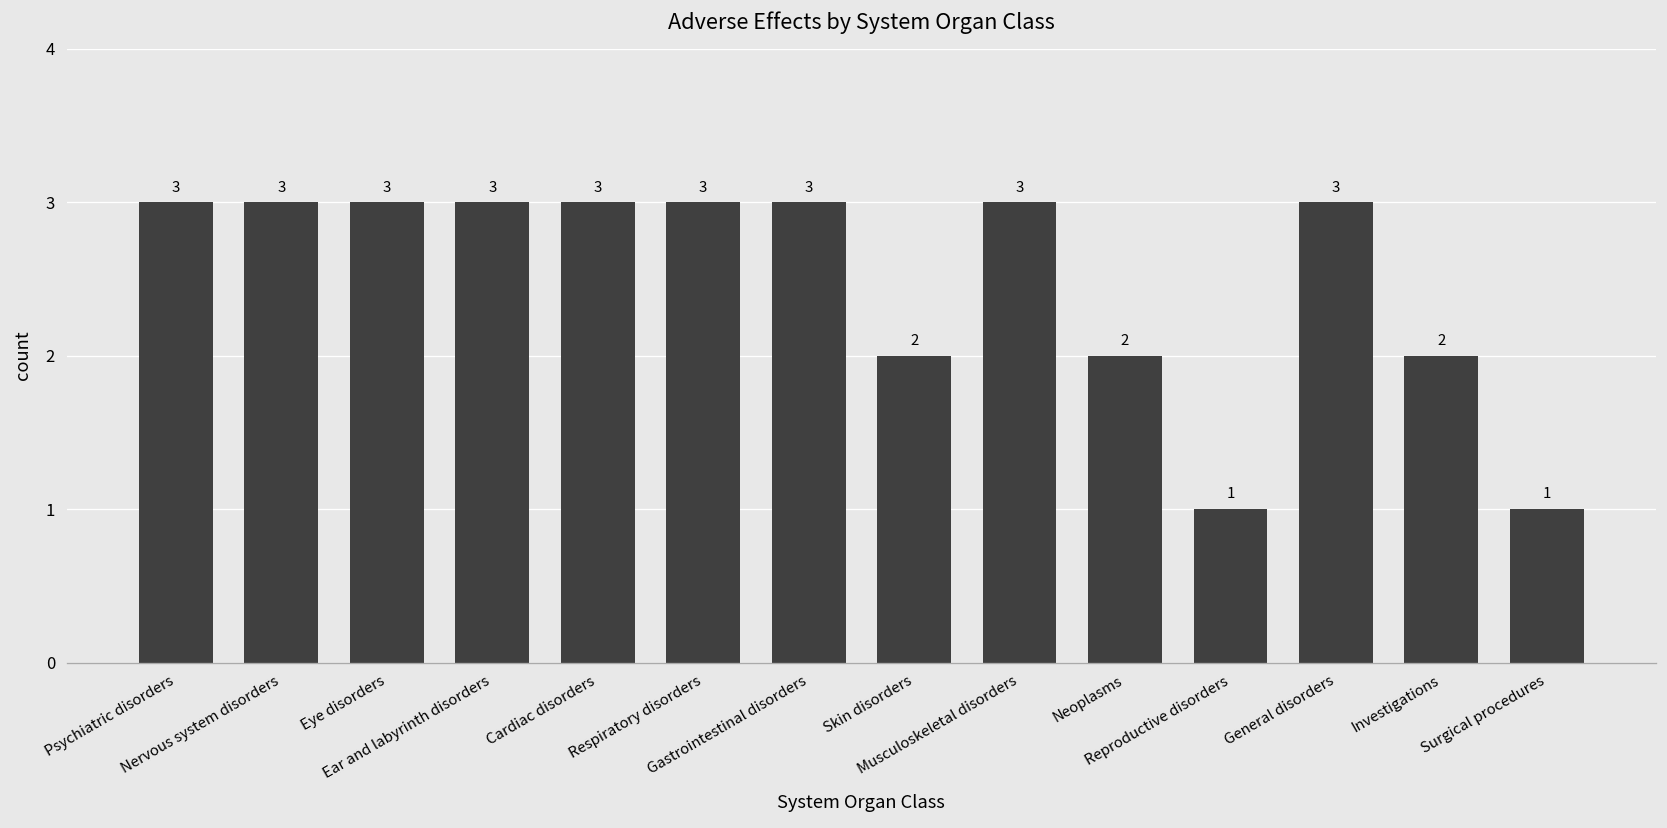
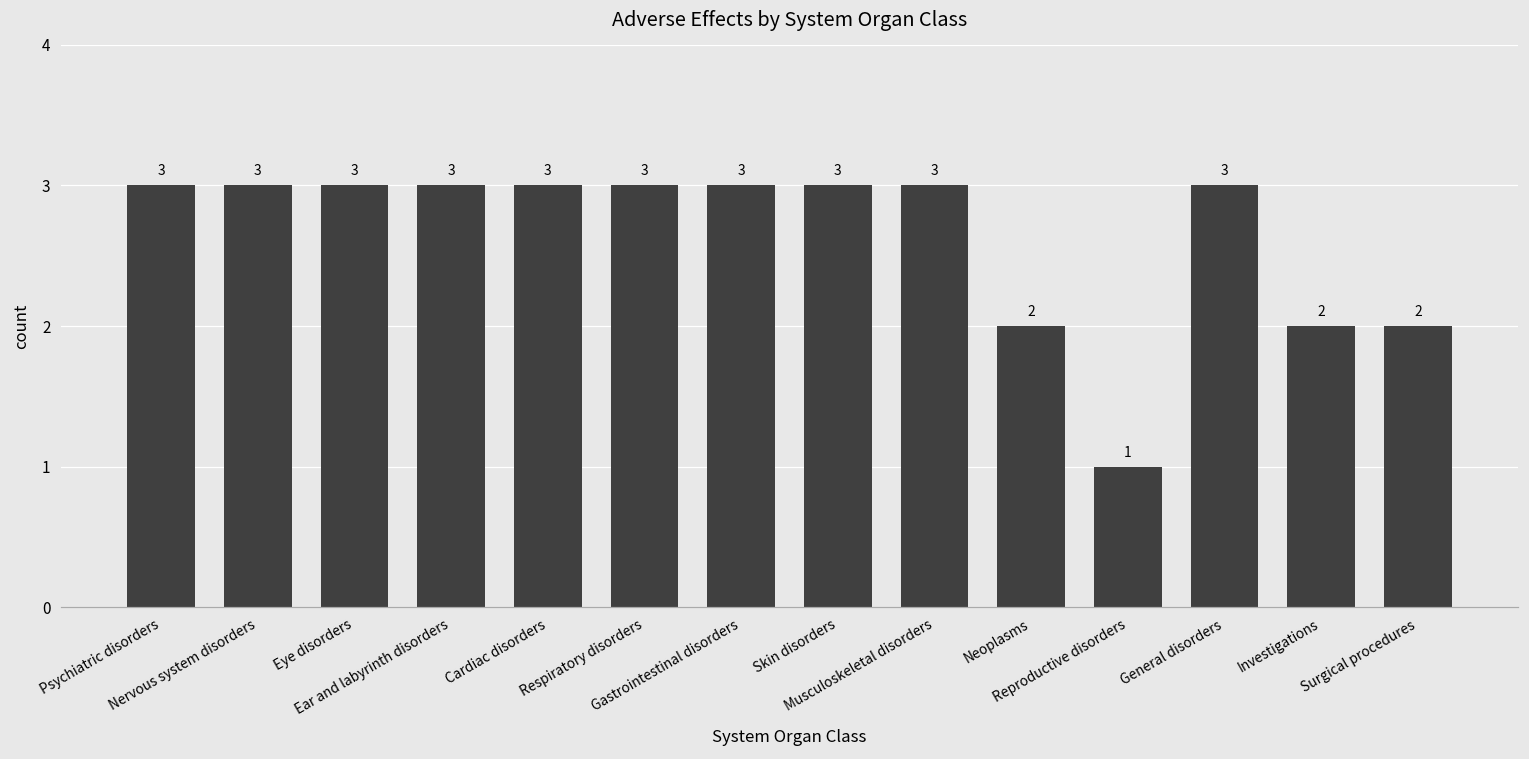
  {
    "Psychiatric disorders": 3,
    "Nervous system disorders": 3,
    "Eye disorders": 3,
    "Ear and labyrinth disorders": 3,
    "Cardiac disorders": 3,
    "Respiratory disorders": 3,
    "Gastrointestinal disorders": 3,
-   "Skin disorders": 2,
+   "Skin disorders": 3,
    "Musculoskeletal disorders": 3,
    "Neoplasms": 2,
    "Reproductive disorders": 1,
    "General disorders": 3,
    "Investigations": 2,
-   "Surgical procedures": 1
+   "Surgical procedures": 2
  }
